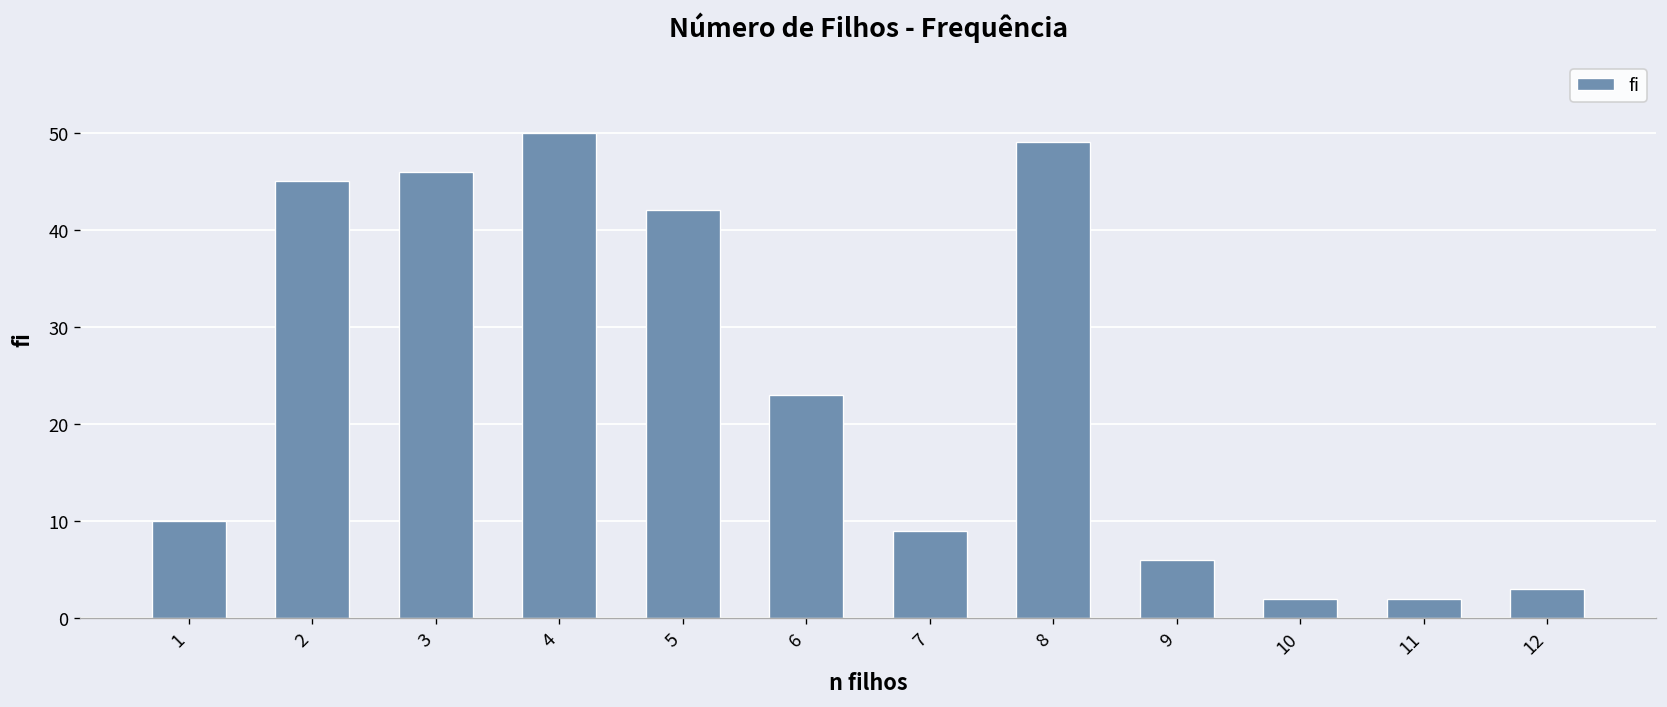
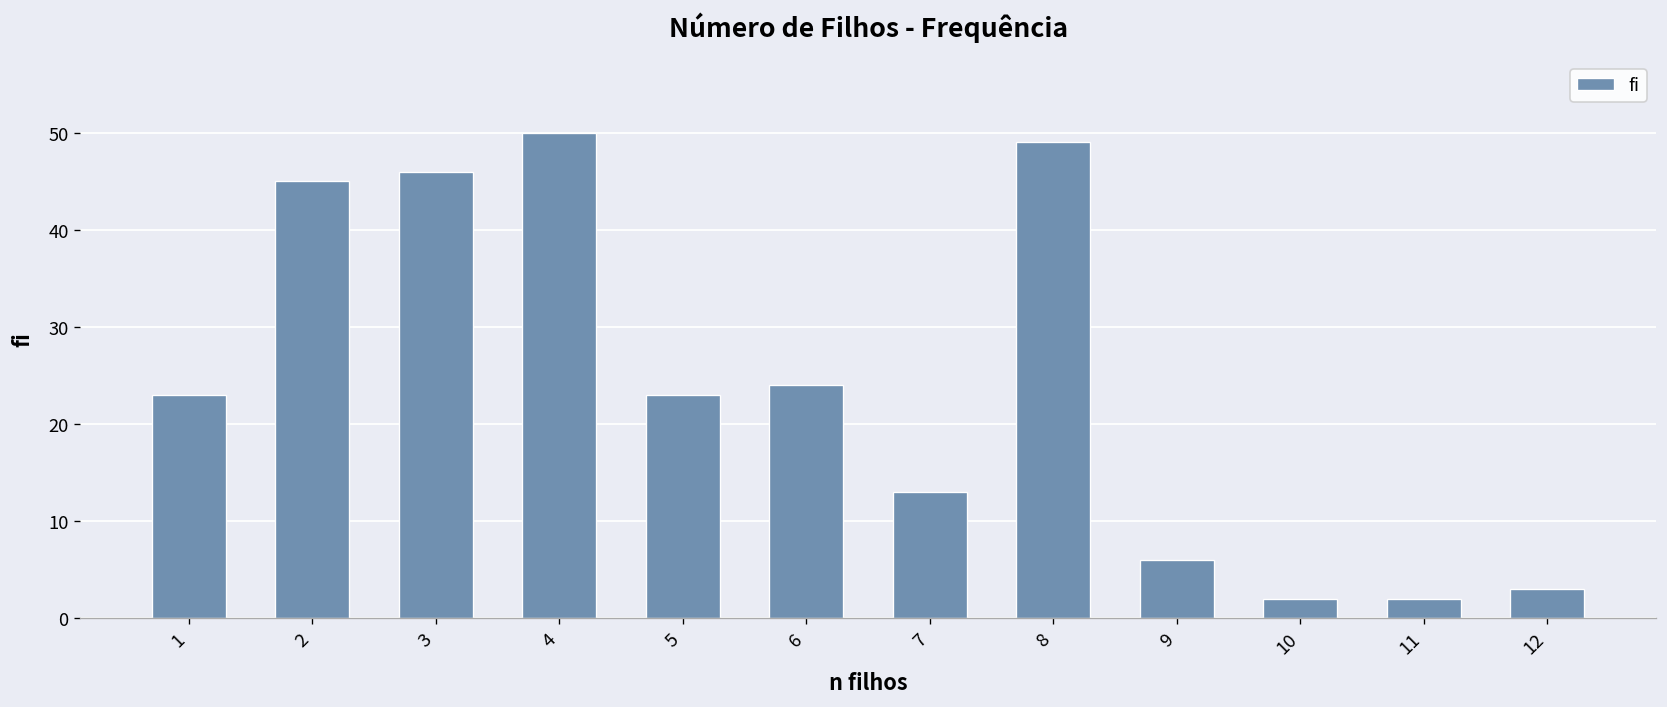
  {
-   "1": 10,
+   "1": 23,
    "2": 45,
    "3": 46,
    "4": 50,
-   "5": 42,
-   "6": 23,
-   "7": 9,
+   "5": 23,
+   "6": 24,
+   "7": 13,
    "8": 49,
    "9": 6,
    "10": 2,
    "11": 2,
    "12": 3
  }
